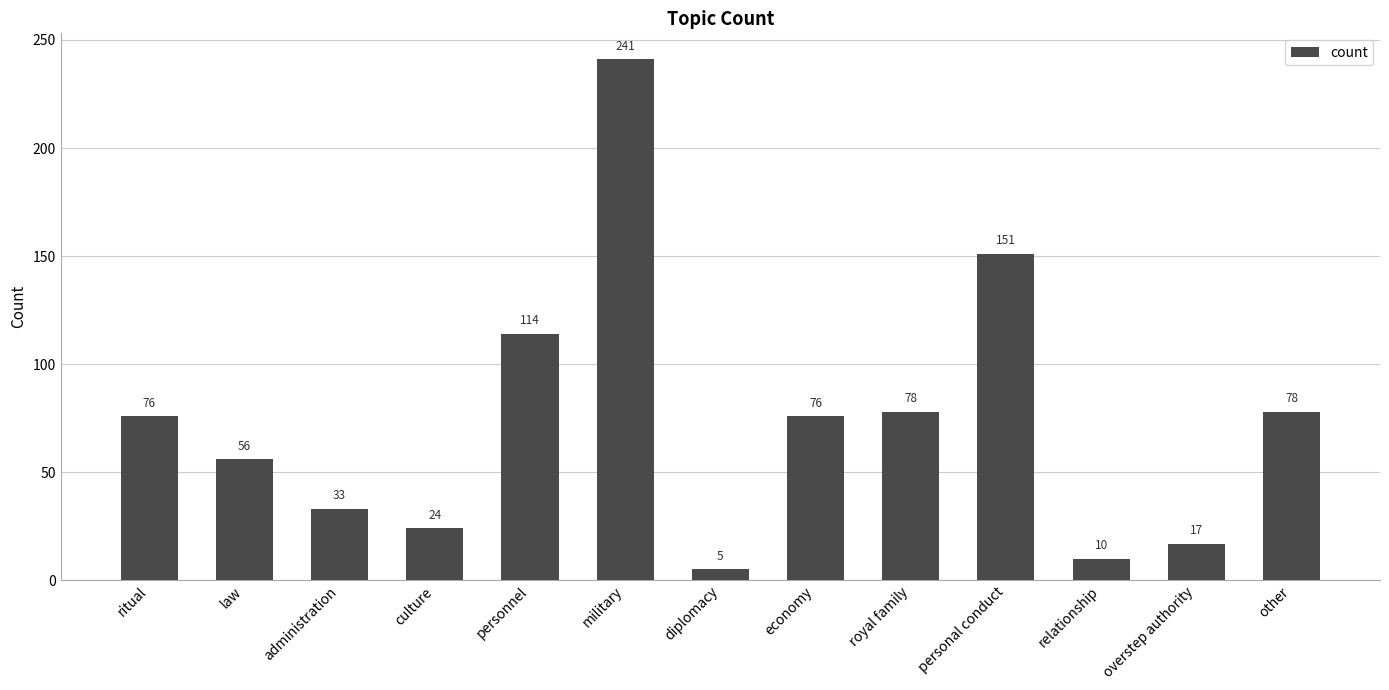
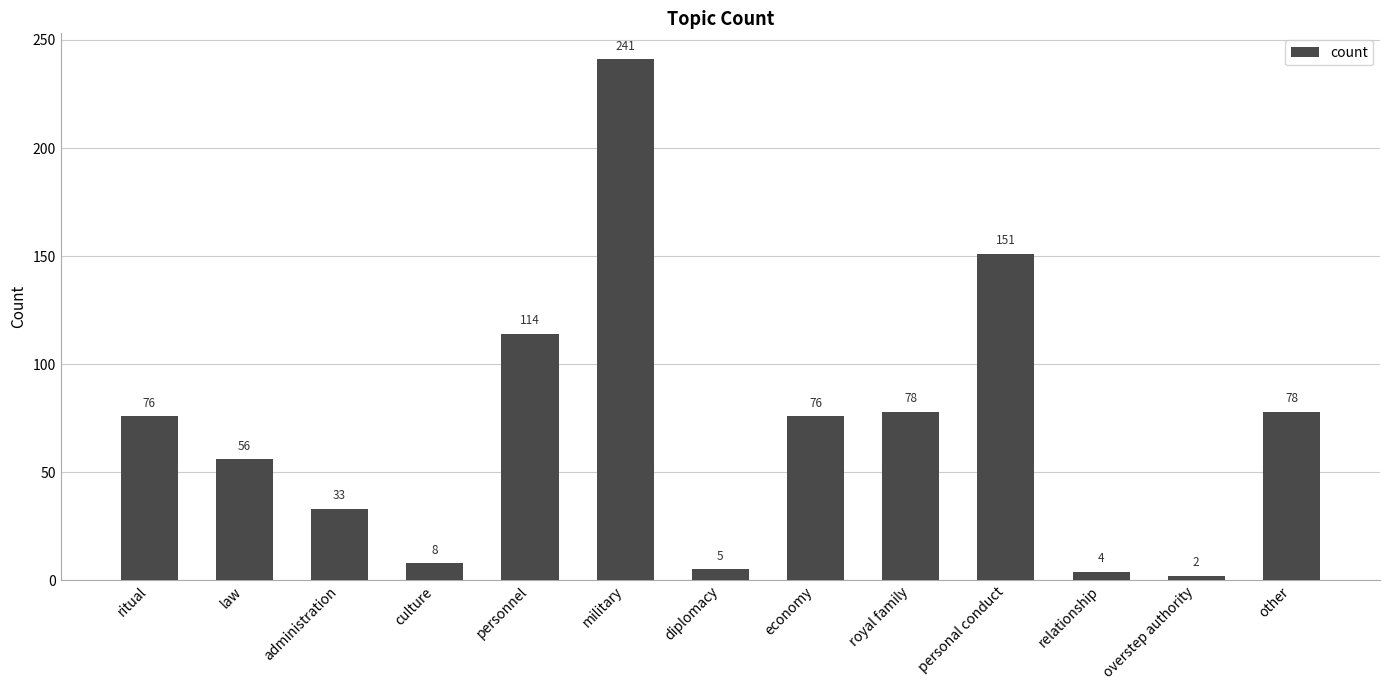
  {
    "ritual": 76,
    "law": 56,
    "administration": 33,
-   "culture": 24,
+   "culture": 8,
    "personnel": 114,
    "military": 241,
    "diplomacy": 5,
    "economy": 76,
    "royal family": 78,
    "personal conduct": 151,
-   "relationship": 10,
-   "overstep authority": 17,
+   "relationship": 4,
+   "overstep authority": 2,
    "other": 78
  }
